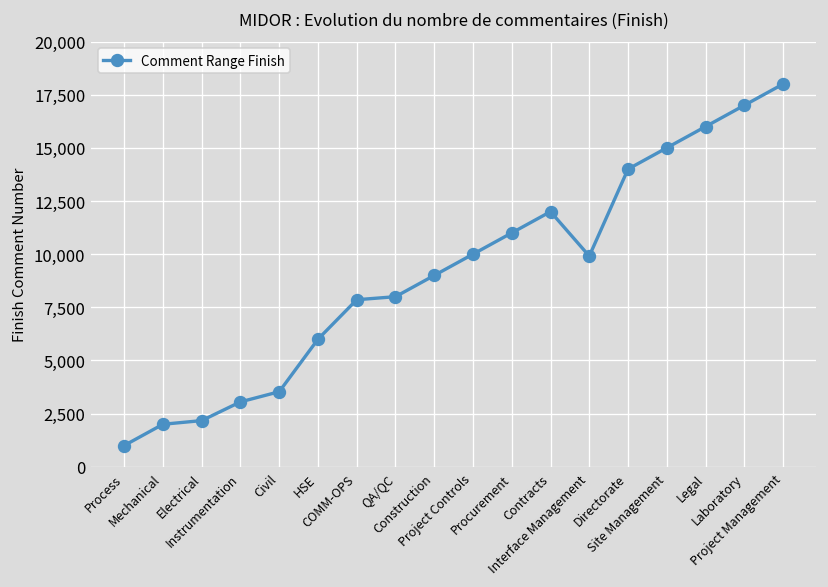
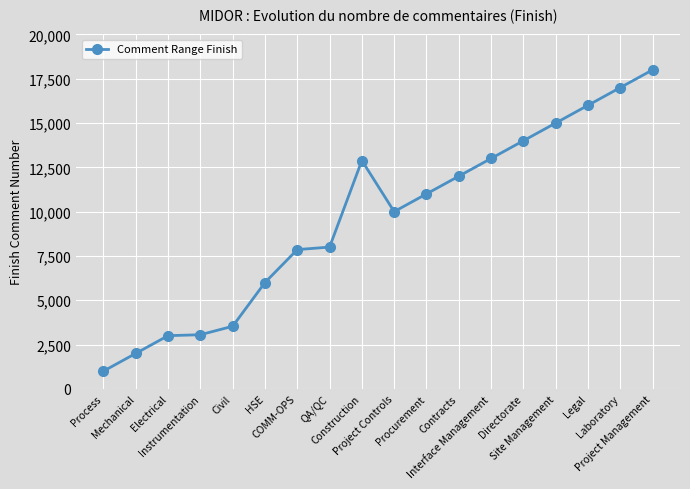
  {
    "Process": "1,000",
    "Mechanical": "2,000",
-   "Electrical": "2,200",
+   "Electrical": "3,000",
    "Instrumentation": "3,100",
    "Civil": "3,500",
    "HSE": "6,000",
    "COMM-OPS": "7,900",
    "QA/QC": "8,000",
-   "Construction": "9,000",
+   "Construction": "12,900",
    "Project Controls": "10,000",
    "Procurement": "11,000",
    "Contracts": "12,000",
-   "Interface Management": "9,900",
+   "Interface Management": "13,000",
    "Directorate": "14,000",
    "Site Management": "15,000",
    "Legal": "16,000",
    "Laboratory": "17,000",
    "Project Management": "18,000"
  }
